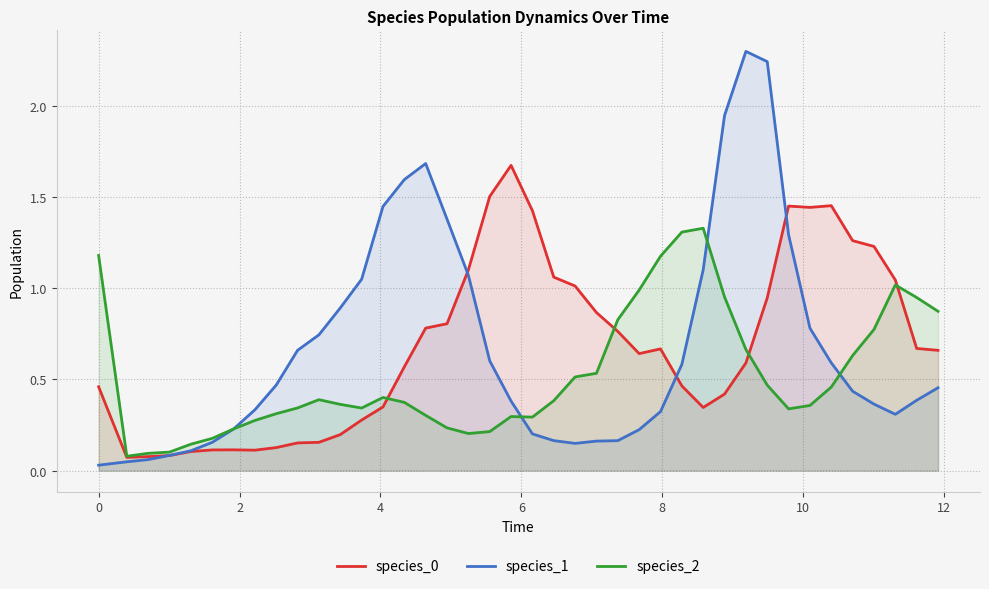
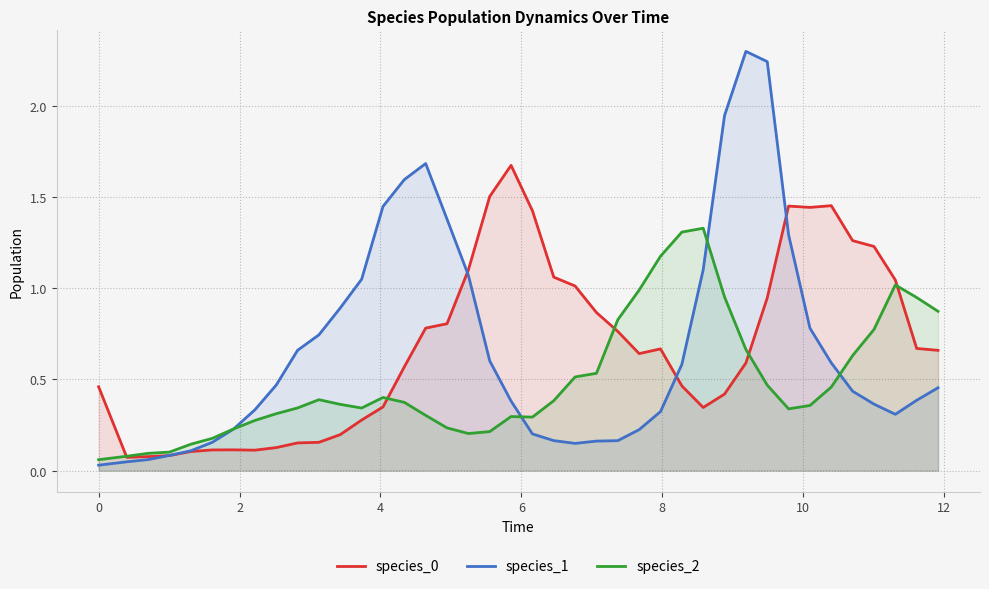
  {
    "species_0": {
      "0": 0.46
    },
    "species_1": {
      "0": 0.03
    },
    "species_2": {
-     "0": 1.18
+     "0": 0.06
    }
  }
